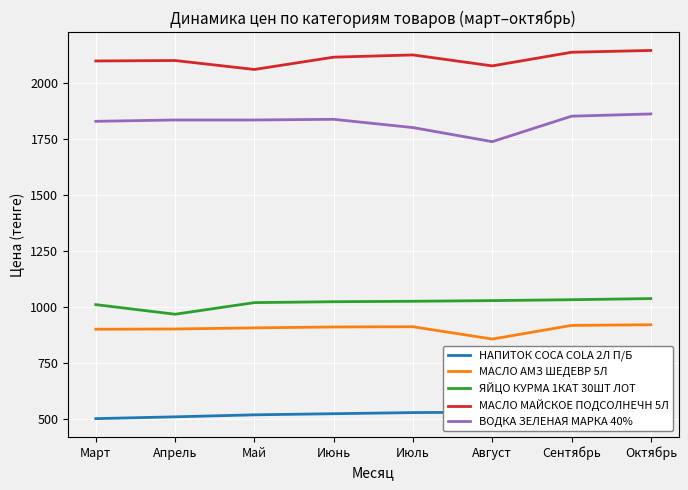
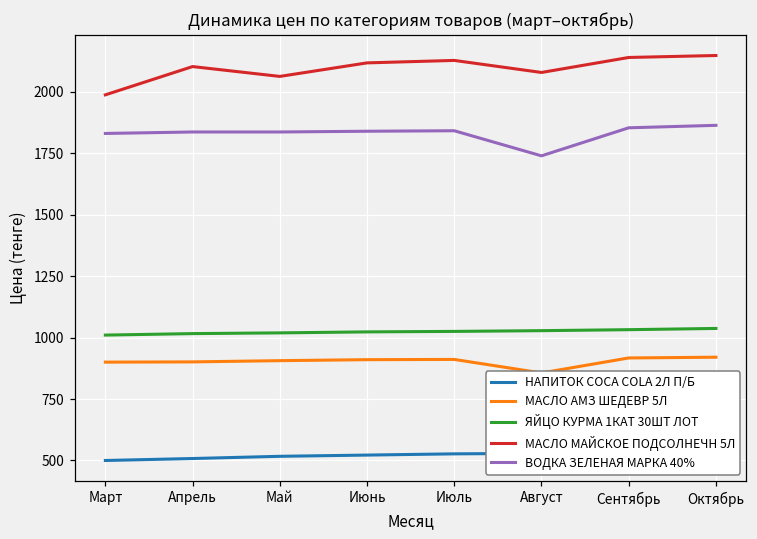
  {
    "НАПИТОК COCA COLA 2Л П/Б": {
      "Март": 500,
      "Апрель": 510,
      "Май": 520,
      "Июнь": 520,
      "Июль": 530
    },
    "МАСЛО АМЗ ШЕДЕВР 5Л": {
      "Март": 900,
      "Апрель": 900,
      "Май": 910,
      "Июнь": 910,
      "Июль": 910,
      "Август": 860,
      "Сентябрь": 920,
      "Октябрь": 920
    },
    "ЯЙЦО КУРМА 1КАТ 30ШТ ЛОТ": {
      "Март": 1010,
-     "Апрель": 970,
+     "Апрель": 1020,
      "Май": 1020,
      "Июнь": 1020,
      "Июль": 1030,
      "Август": 1030,
      "Сентябрь": 1030,
      "Октябрь": 1040
    },
    "МАСЛО МАЙСКОЕ ПОДСОЛНЕЧН 5Л": {
-     "Март": 2100,
+     "Март": 1990,
      "Апрель": 2100,
      "Май": 2060,
      "Июнь": 2120,
      "Июль": 2130,
      "Август": 2080,
      "Сентябрь": 2140,
      "Октябрь": 2150
    },
    "ВОДКА ЗЕЛЕНАЯ МАРКА 40%": {
      "Март": 1830,
      "Апрель": 1840,
      "Май": 1840,
      "Июнь": 1840,
-     "Июль": 1800,
+     "Июль": 1840,
      "Август": 1740,
      "Сентябрь": 1850,
      "Октябрь": 1860
    }
  }
